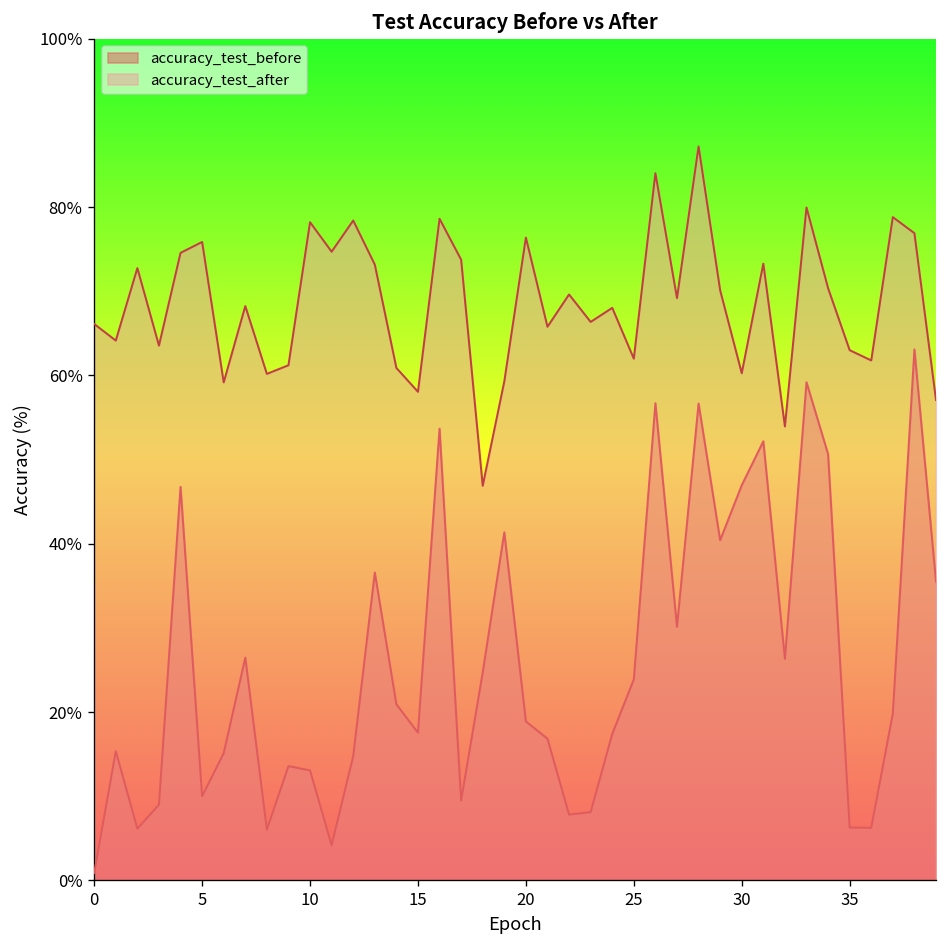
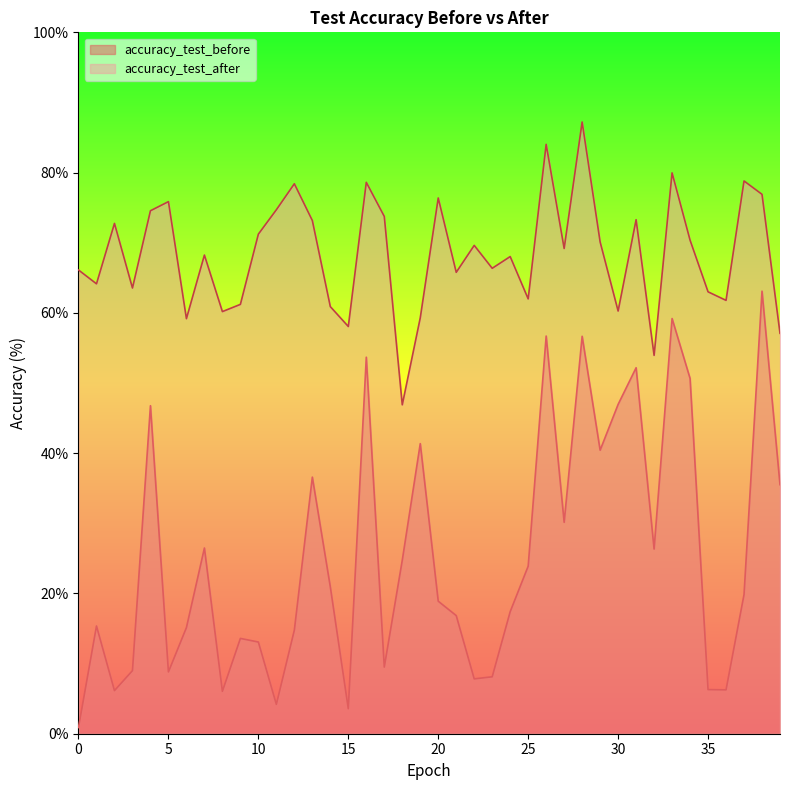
  {
    "accuracy_test_before": {
      "0": "1%",
-     "5": "10%",
+     "5": "9%",
      "10": "13%",
-     "15": "18%",
+     "15": "4%",
      "20": "19%",
      "25": "24%",
      "30": "47%",
      "35": "6%"
    },
    "accuracy_test_after": {
      "0": "66%",
      "5": "76%",
-     "10": "78%",
+     "10": "71%",
      "15": "58%",
      "20": "76%",
      "25": "62%",
      "30": "60%",
      "35": "63%"
    }
  }
